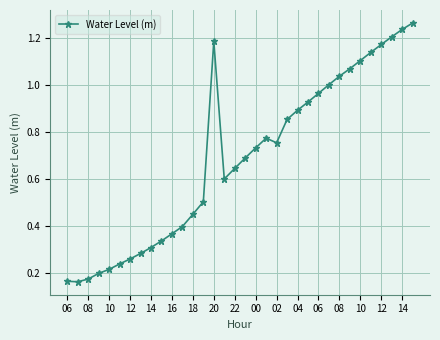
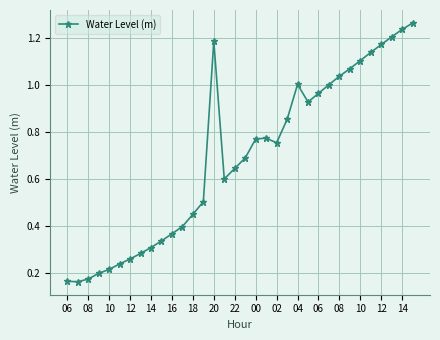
  {
    "16": 0.37,
    "18": 0.45,
    "20": 1.19,
    "22": 0.64,
-   "00": 0.73,
+   "00": 0.77,
    "02": 0.75,
-   "04": 0.89
+   "04": 1.00
  }
